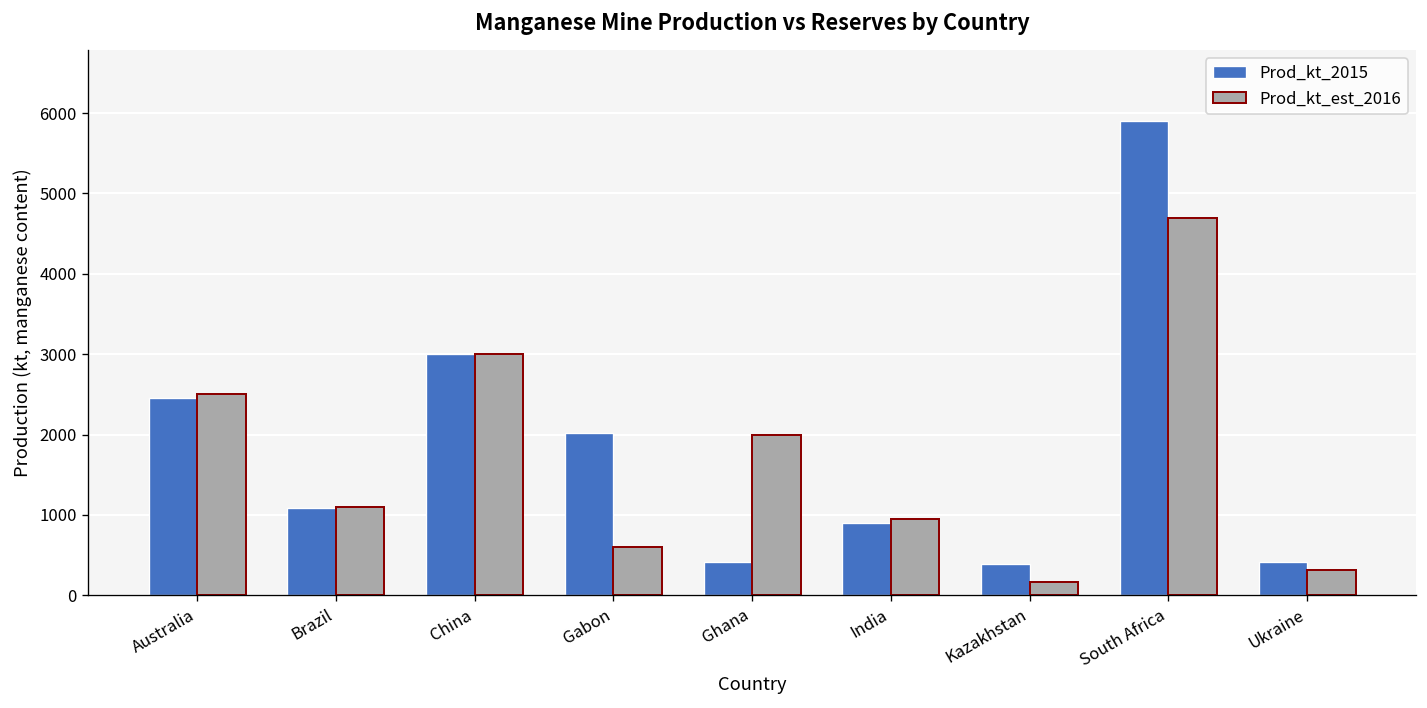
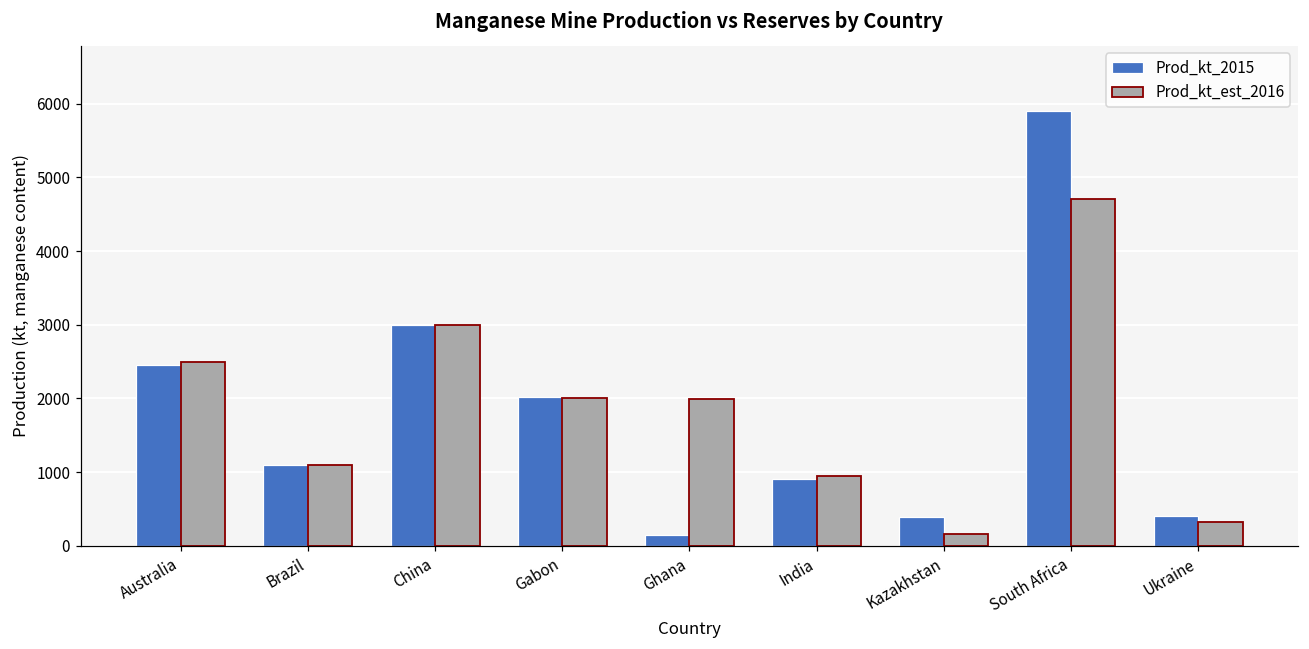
  {
    "Prod_kt_2015": {
      "Australia": 2500,
      "Brazil": 1100,
      "China": 3000,
      "Gabon": 2000,
-     "Ghana": 400,
+     "Ghana": 100,
      "India": 900,
      "Kazakhstan": 400,
      "South Africa": 5900,
      "Ukraine": 400
    },
    "Prod_kt_est_2016": {
      "Australia": 2500,
      "Brazil": 1100,
      "China": 3000,
-     "Gabon": 600,
+     "Gabon": 2000,
      "Ghana": 2000,
      "India": 1000,
      "Kazakhstan": 200,
      "South Africa": 4700,
      "Ukraine": 300
    }
  }
